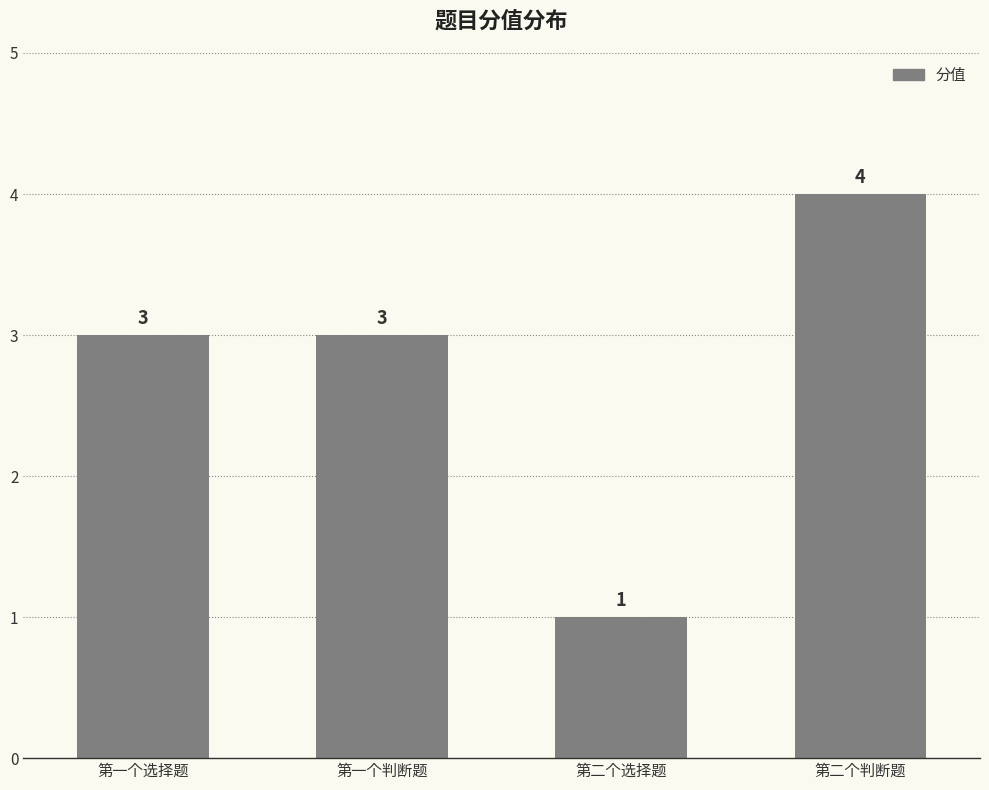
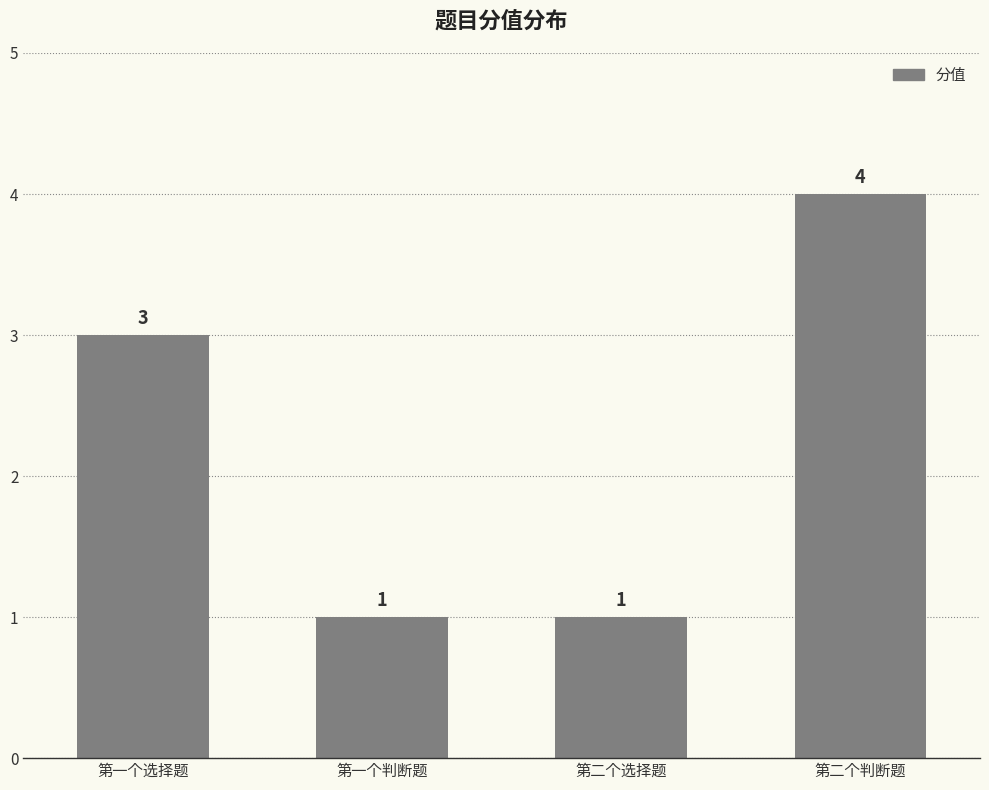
  {
    "第一个选择题": 3,
-   "第一个判断题": 3,
+   "第一个判断题": 1,
    "第二个选择题": 1,
    "第二个判断题": 4
  }
